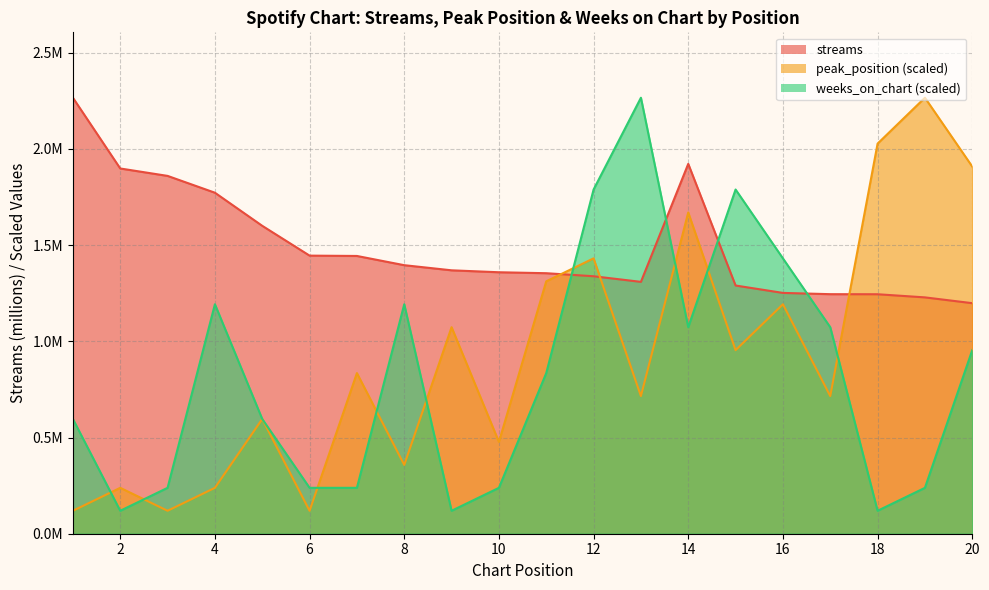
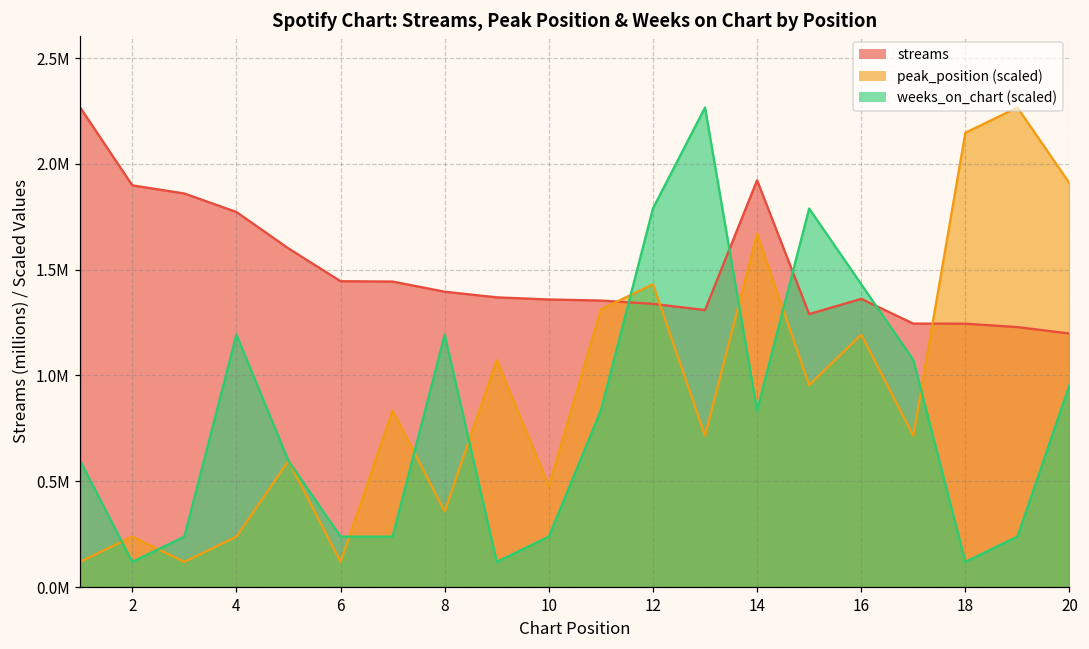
  {
    "streams": {
      "2": 1900000,
      "4": 1770000,
      "6": 1450000,
      "8": 1400000,
      "10": 1360000,
      "12": 1340000,
      "14": 1920000,
-     "16": 1250000,
+     "16": 1360000,
      "18": 1240000,
      "20": 1200000
    },
    "peak_position (scaled)": {
      "2": 240000,
      "4": 240000,
      "6": 120000,
      "8": 360000,
      "10": 480000,
      "12": 1430000,
      "14": 1670000,
      "16": 1190000,
-     "18": 2030000,
+     "18": 2150000,
      "20": 1910000
    },
    "weeks_on_chart (scaled)": {
      "2": 120000,
      "4": 1190000,
      "6": 240000,
      "8": 1190000,
      "10": 240000,
      "12": 1790000,
-     "14": 1070000,
+     "14": 830000,
      "16": 1430000,
      "18": 120000,
      "20": 950000
    }
  }
